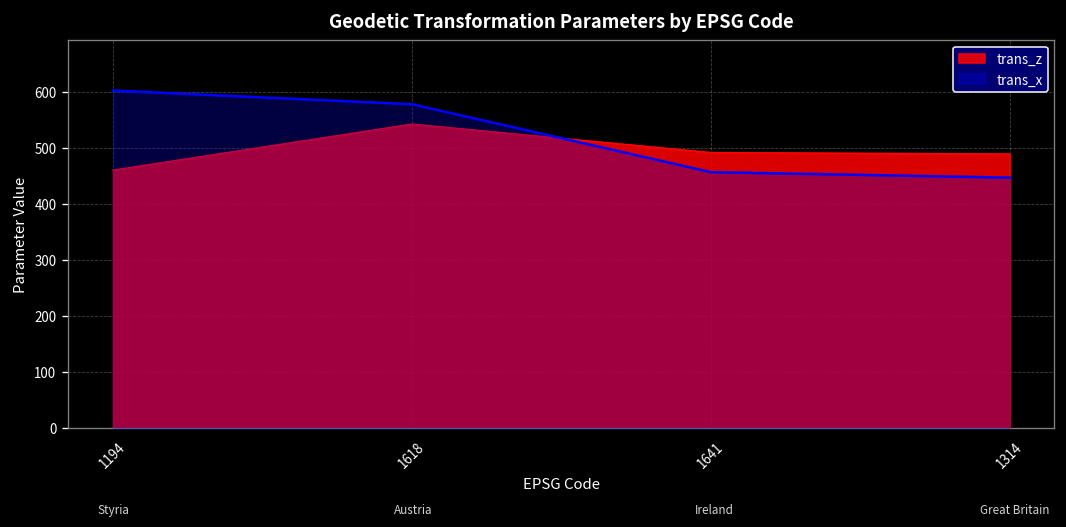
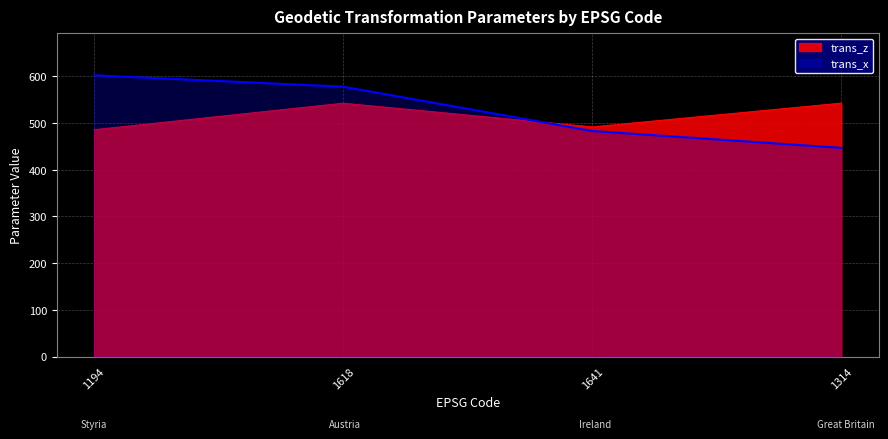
  {
    "trans_z": {
-     "1194": 460,
+     "1194": 490,
      "1618": 540,
      "1641": 490,
-     "1314": 490
+     "1314": 540
    },
    "trans_x": {
      "1194": 600,
      "1618": 580,
-     "1641": 460,
+     "1641": 480,
      "1314": 450
    }
  }
